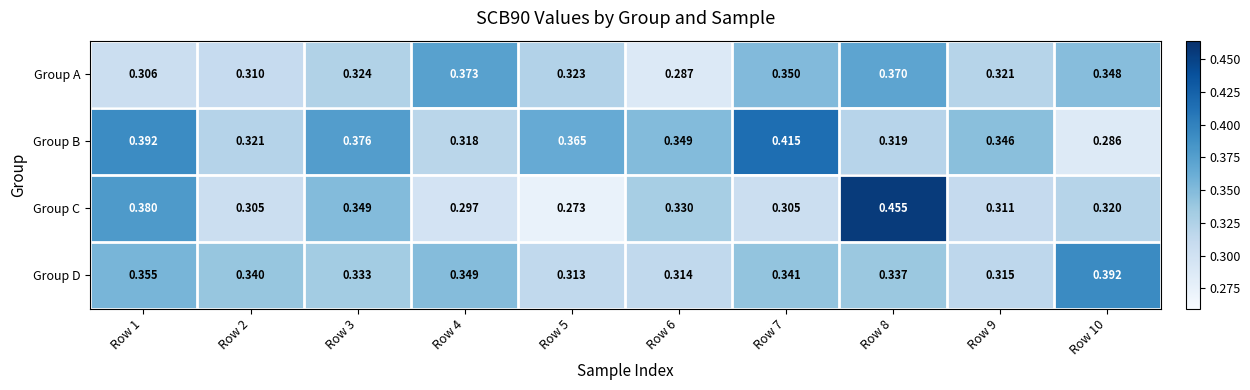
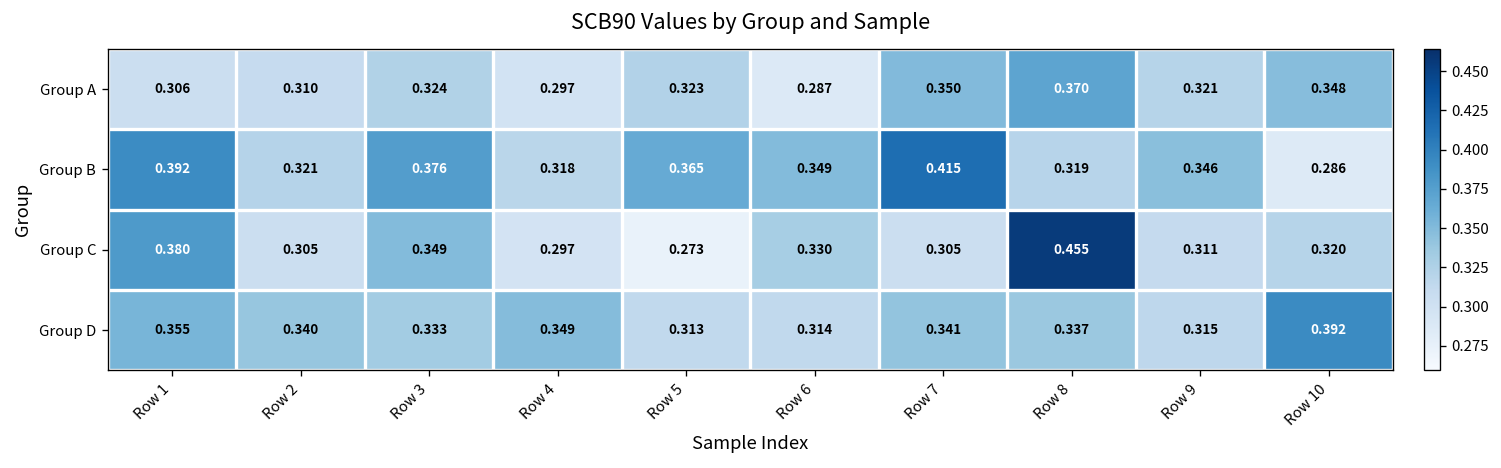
  {
    "Group A": {
      "Row 1": 0.306,
      "Row 2": 0.310,
      "Row 3": 0.324,
-     "Row 4": 0.373,
+     "Row 4": 0.297,
      "Row 5": 0.323,
      "Row 6": 0.287,
      "Row 7": 0.350,
      "Row 8": 0.370,
      "Row 9": 0.321,
      "Row 10": 0.348
    },
    "Group B": {
      "Row 1": 0.392,
      "Row 2": 0.321,
      "Row 3": 0.376,
      "Row 4": 0.318,
      "Row 5": 0.365,
      "Row 6": 0.349,
      "Row 7": 0.415,
      "Row 8": 0.319,
      "Row 9": 0.346,
      "Row 10": 0.286
    },
    "Group C": {
      "Row 1": 0.380,
      "Row 2": 0.305,
      "Row 3": 0.349,
      "Row 4": 0.297,
      "Row 5": 0.273,
      "Row 6": 0.330,
      "Row 7": 0.305,
      "Row 8": 0.455,
      "Row 9": 0.311,
      "Row 10": 0.320
    },
    "Group D": {
      "Row 1": 0.355,
      "Row 2": 0.340,
      "Row 3": 0.333,
      "Row 4": 0.349,
      "Row 5": 0.313,
      "Row 6": 0.314,
      "Row 7": 0.341,
      "Row 8": 0.337,
      "Row 9": 0.315,
      "Row 10": 0.392
    }
  }
